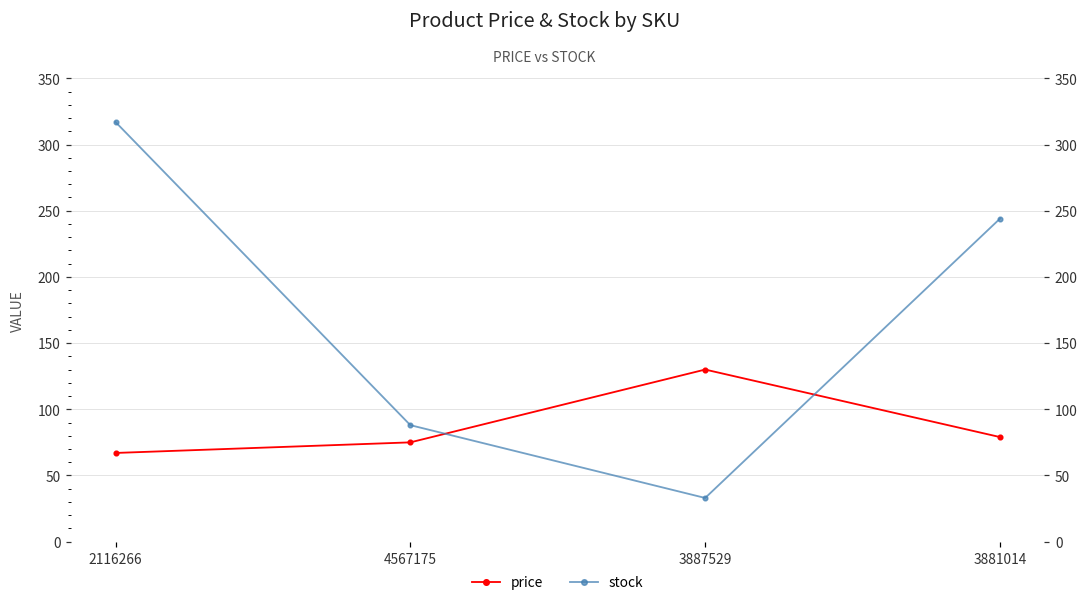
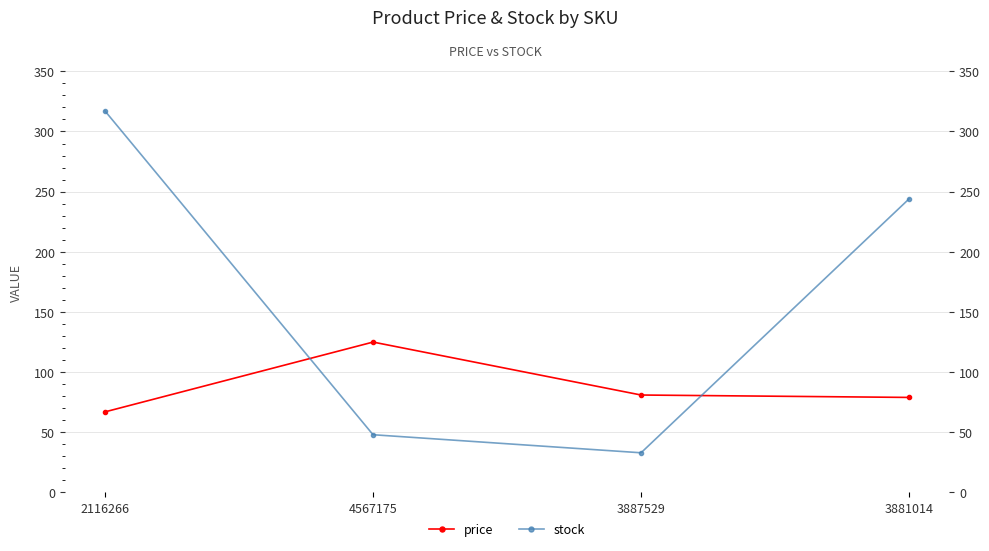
  {
    "price": {
      "2116266": 67,
-     "4567175": 75,
-     "3887529": 130,
+     "4567175": 125,
+     "3887529": 81,
      "3881014": 79
    },
    "stock": {
      "2116266": 317,
-     "4567175": 88,
+     "4567175": 48,
      "3887529": 33,
      "3881014": 244
    }
  }
